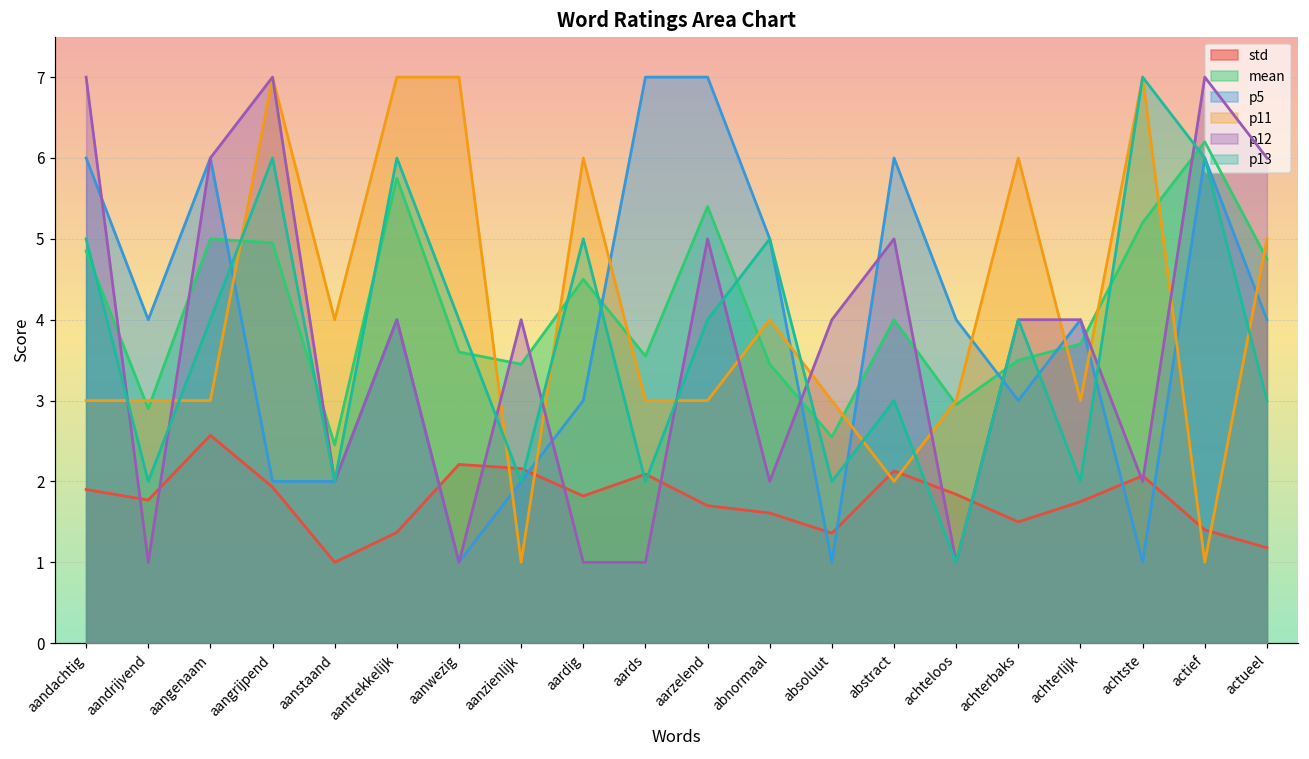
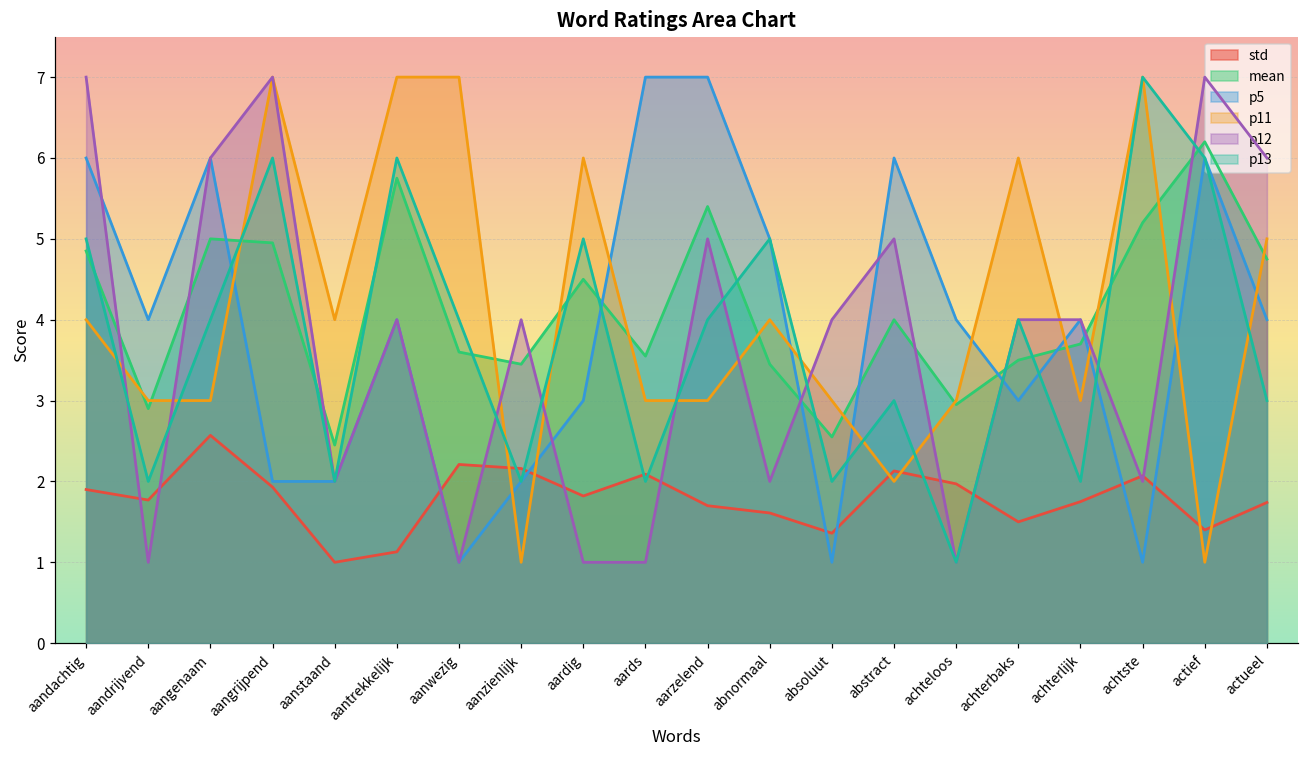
  {
    "std": {
      "aandachtig": 1.9,
      "aandrijvend": 1.8,
      "aangenaam": 2.6,
      "aangrijpend": 1.9,
      "aanstaand": 1.0,
-     "aantrekkelijk": 1.4,
+     "aantrekkelijk": 1.1,
      "aanwezig": 2.2,
      "aanzienlijk": 2.2,
      "aardig": 1.8,
      "aards": 2.1,
      "aarzelend": 1.7,
      "abnormaal": 1.6,
      "absoluut": 1.4,
      "abstract": 2.1,
-     "achteloos": 1.8,
+     "achteloos": 2.0,
      "achterbaks": 1.5,
      "achterlijk": 1.8,
      "achtste": 2.1,
      "actief": 1.4,
-     "actueel": 1.2
+     "actueel": 1.7
    },
    "p11": {
-     "aandachtig": 3,
+     "aandachtig": 4,
      "aandrijvend": 3,
      "aangenaam": 3,
      "aanstaand": 4,
      "aantrekkelijk": 7,
      "aanwezig": 7,
      "aanzienlijk": 1,
      "aardig": 6,
      "aards": 3,
      "aarzelend": 3,
      "abnormaal": 4,
      "absoluut": 3,
      "abstract": 2,
      "achteloos": 3,
      "achterbaks": 6,
      "achterlijk": 3,
      "actief": 1,
      "actueel": 5
    },
    "p12": {
      "aandachtig": 7.0,
      "aandrijvend": 1.0,
      "aanzienlijk": 4.0,
      "aardig": 1.0,
      "aards": 1.0,
      "aarzelend": 5.0,
      "abnormaal": 2.0,
      "absoluut": 4.0,
      "abstract": 5.0,
      "achtste": 2.0,
      "actief": 7.0
    }
  }
